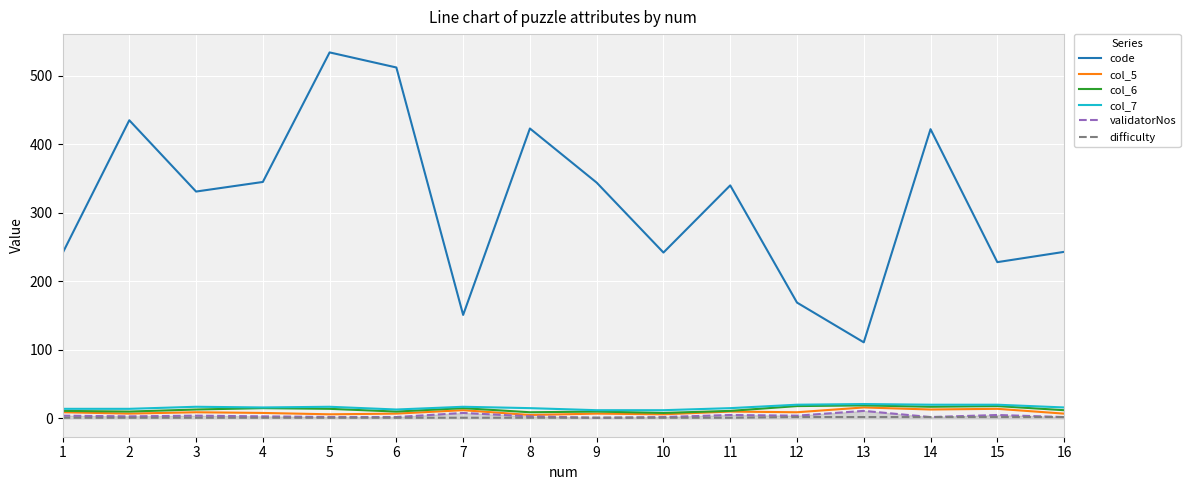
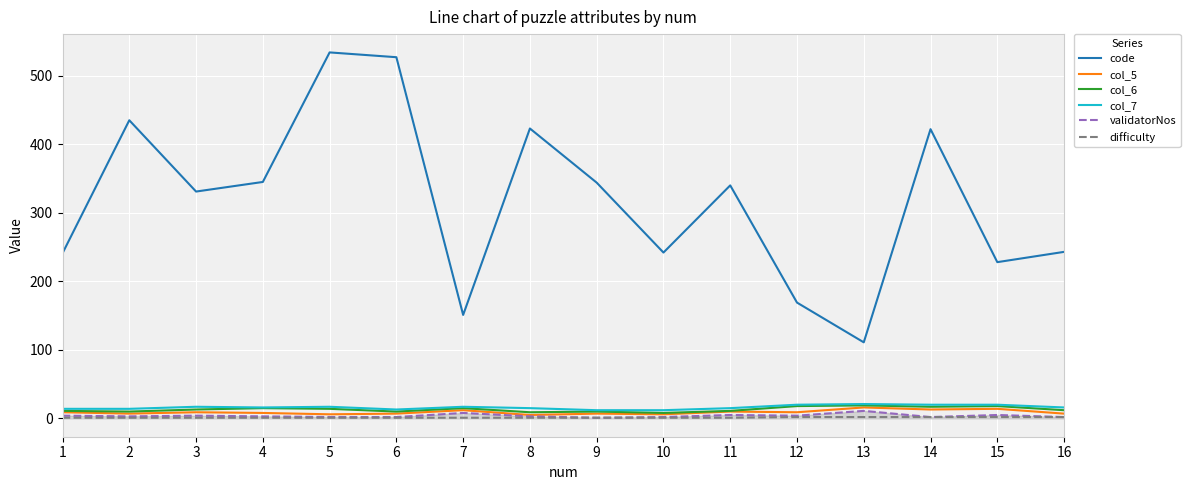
  {
    "code": {
      "1": 240,
      "2": 440,
      "3": 330,
      "4": 350,
      "5": 530,
-     "6": 510,
+     "6": 530,
      "7": 150,
      "8": 420,
      "9": 340,
      "10": 240,
      "11": 340,
      "12": 170,
      "13": 110,
      "14": 420,
      "15": 230,
      "16": 240
    },
    "col_5": {
      "3": 10,
      "4": 10,
      "5": 10,
      "12": 10,
      "14": 10,
      "15": 10,
      "16": 10
    },
    "col_6": {
      "3": 10,
      "8": 10,
      "16": 10
    },
    "col_7": {
      "2": 10,
      "3": 20,
      "8": 20,
      "10": 10,
      "11": 20,
      "16": 20
    },
    "validatorNos": {
      "7": 10,
      "11": 10,
      "13": 10
    },
    "difficulty": {
      "7": 0,
      "11": 0,
      "13": 0
    }
  }
